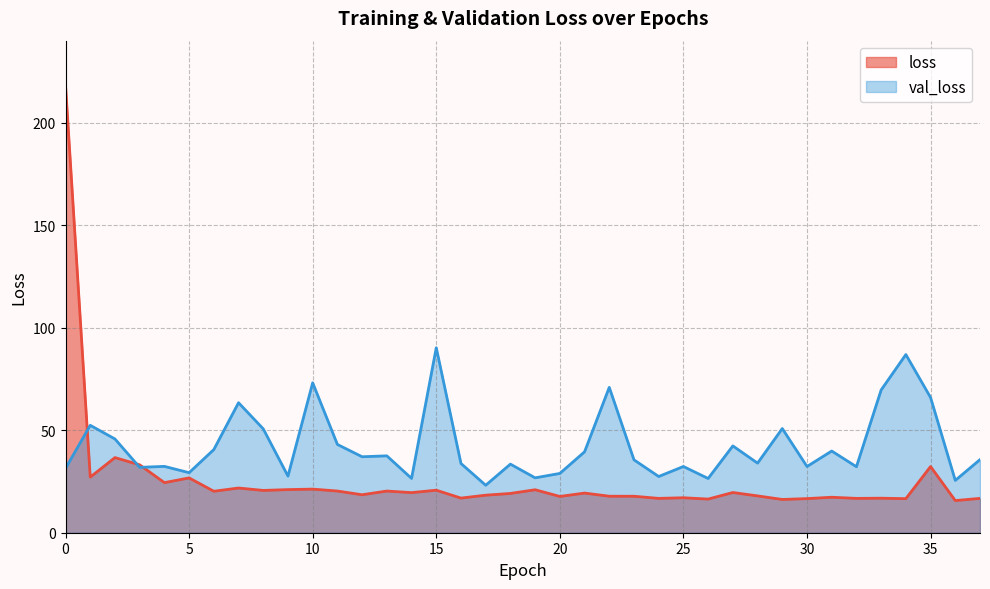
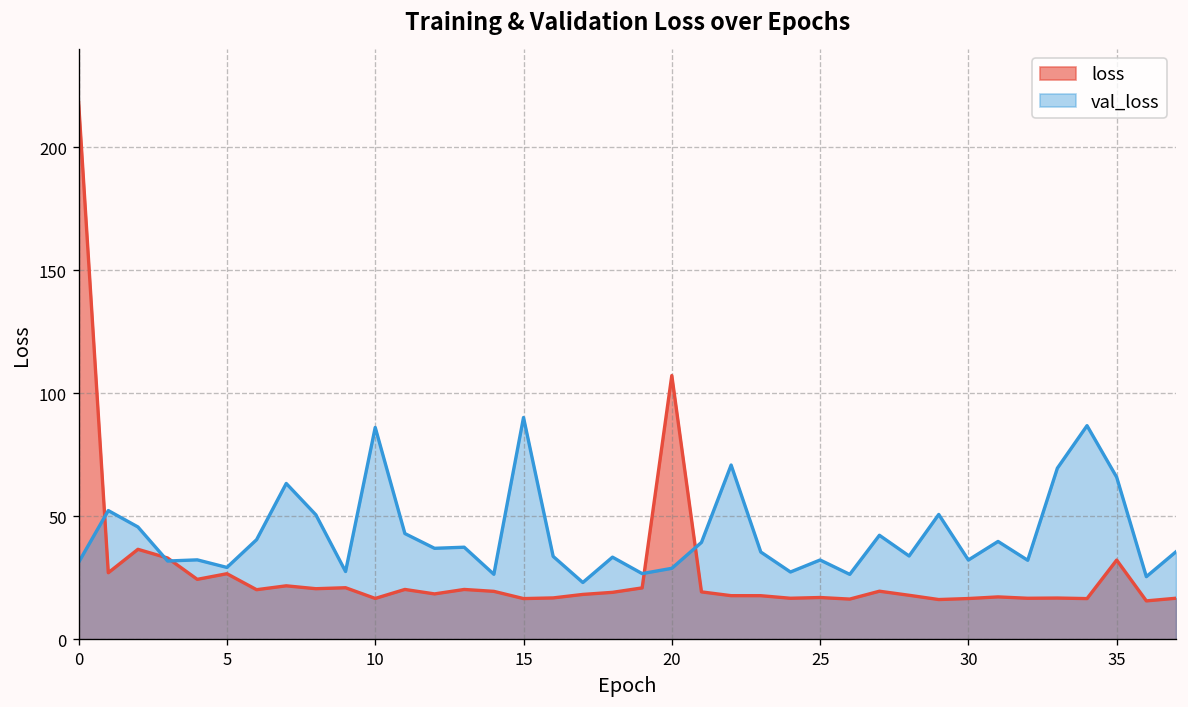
  {
    "loss": {
      "0": 218,
      "5": 27,
-     "10": 21,
-     "15": 21,
-     "20": 18,
+     "10": 17,
+     "15": 17,
+     "20": 107,
      "25": 17,
      "30": 17,
      "35": 32
    },
    "val_loss": {
      "0": 31,
      "5": 29,
-     "10": 73,
+     "10": 86,
      "15": 90,
      "20": 29,
      "25": 32,
      "30": 32,
      "35": 66
    }
  }
